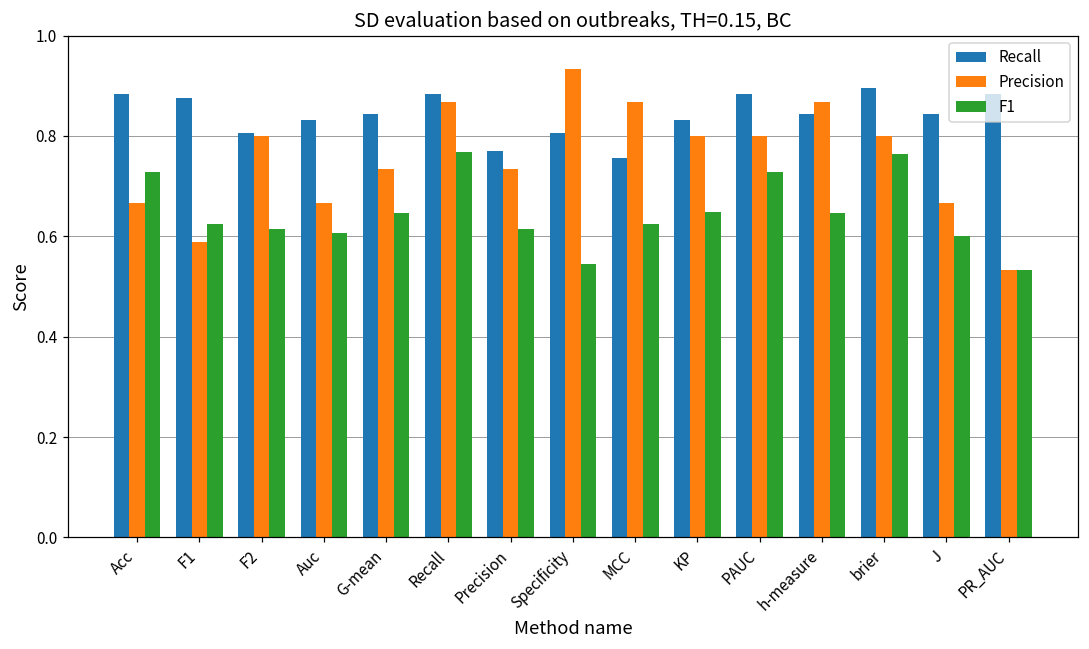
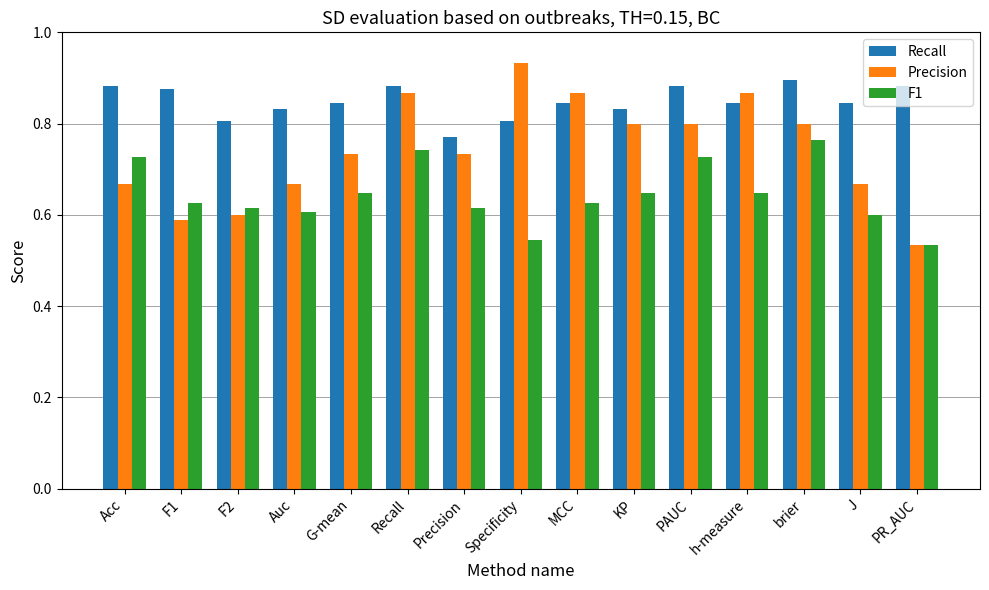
  {
    "Recall": {
      "Acc": 0.88,
      "F1": 0.88,
      "F2": 0.81,
      "Auc": 0.83,
      "G-mean": 0.84,
      "Recall": 0.88,
      "Precision": 0.77,
      "Specificity": 0.81,
-     "MCC": 0.76,
+     "MCC": 0.84,
      "KP": 0.83,
      "PAUC": 0.88,
      "h-measure": 0.84,
      "brier": 0.90,
      "J": 0.84
    },
    "Precision": {
      "Acc": 0.67,
      "F1": 0.59,
-     "F2": 0.8,
+     "F2": 0.6,
      "Auc": 0.67,
      "G-mean": 0.73,
      "Recall": 0.87,
      "Precision": 0.73,
      "Specificity": 0.93,
      "MCC": 0.87,
      "KP": 0.8,
      "PAUC": 0.8,
      "h-measure": 0.87,
      "brier": 0.8,
      "J": 0.67,
      "PR_AUC": 0.53
    },
    "F1": {
      "Acc": 0.73,
      "F1": 0.63,
      "F2": 0.62,
      "Auc": 0.61,
      "G-mean": 0.65,
-     "Recall": 0.77,
+     "Recall": 0.74,
      "Precision": 0.62,
      "Specificity": 0.55,
      "MCC": 0.63,
      "KP": 0.65,
      "PAUC": 0.73,
      "h-measure": 0.65,
      "brier": 0.76,
      "J": 0.60,
      "PR_AUC": 0.53
    }
  }
